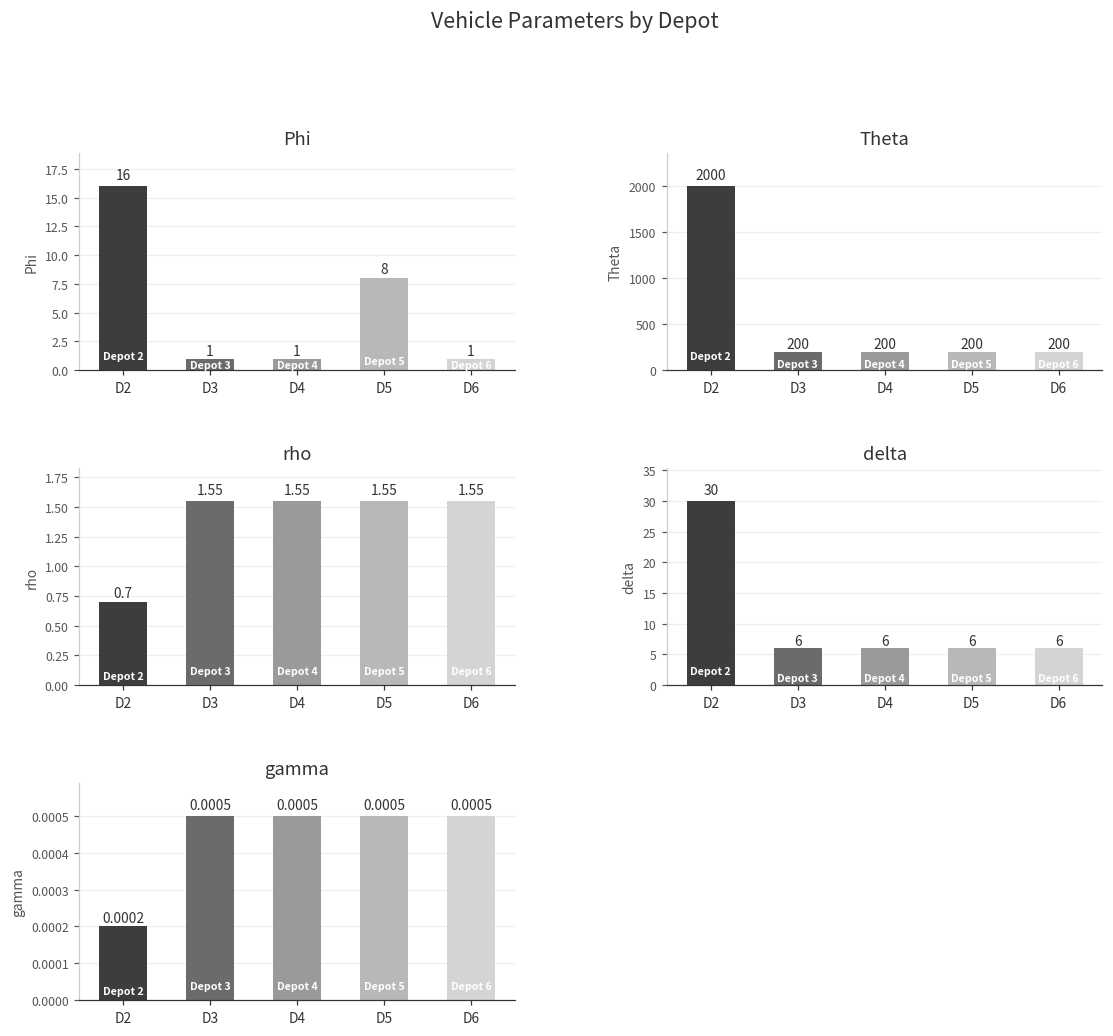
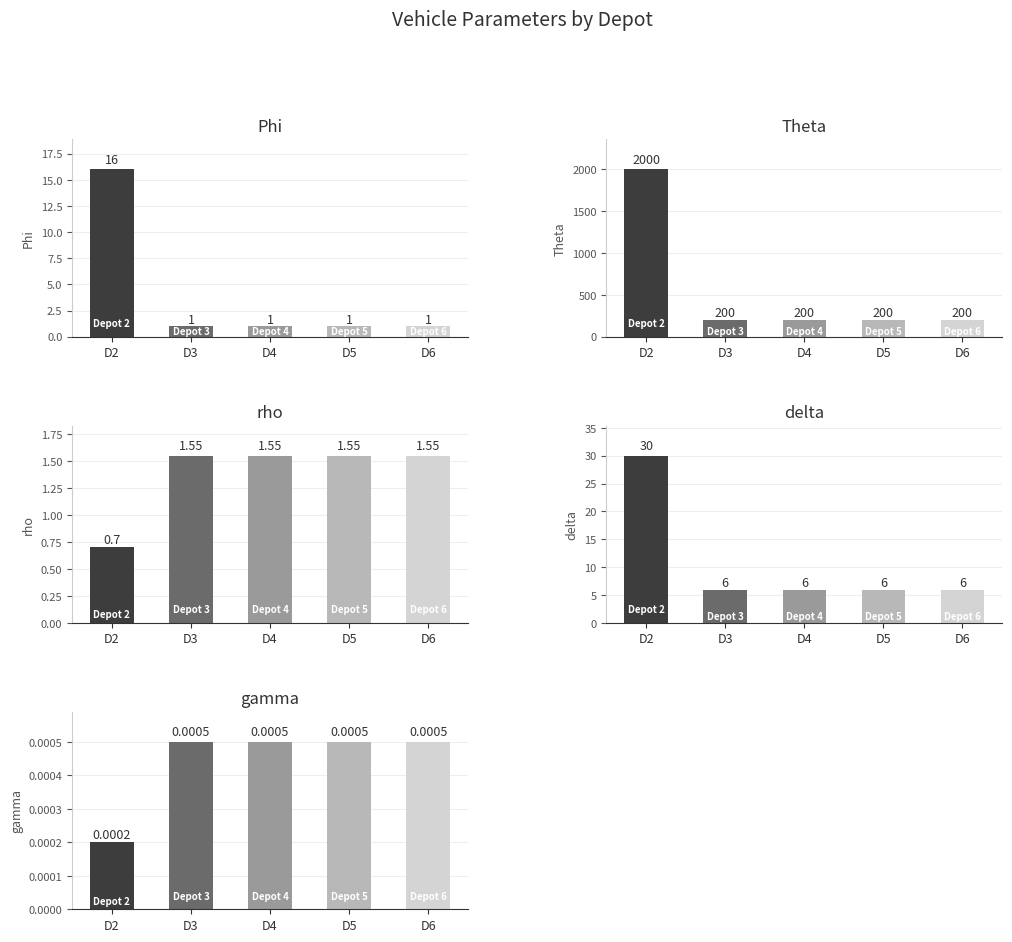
  {
    "Phi": {
      "D2": 16,
      "D3": 1,
      "D4": 1,
-     "D5": 8,
+     "D5": 1,
      "D6": 1
    },
    "Theta": {
      "D2": 2000,
      "D3": 200,
      "D4": 200,
      "D5": 200,
      "D6": 200
    },
    "rho": {
      "D2": 0.7,
      "D3": 1.55,
      "D4": 1.55,
      "D5": 1.55,
      "D6": 1.55
    },
    "delta": {
      "D2": 30,
      "D3": 6,
      "D4": 6,
      "D5": 6,
      "D6": 6
    },
    "gamma": {
      "D2": 0.0002,
      "D3": 0.0005,
      "D4": 0.0005,
      "D5": 0.0005,
      "D6": 0.0005
    }
  }
